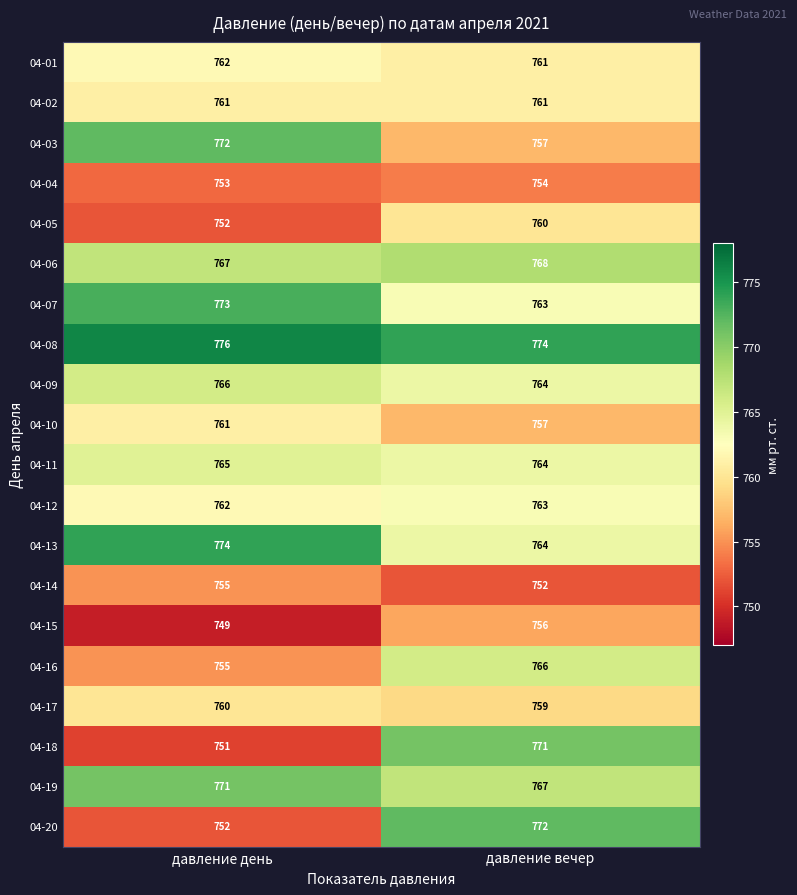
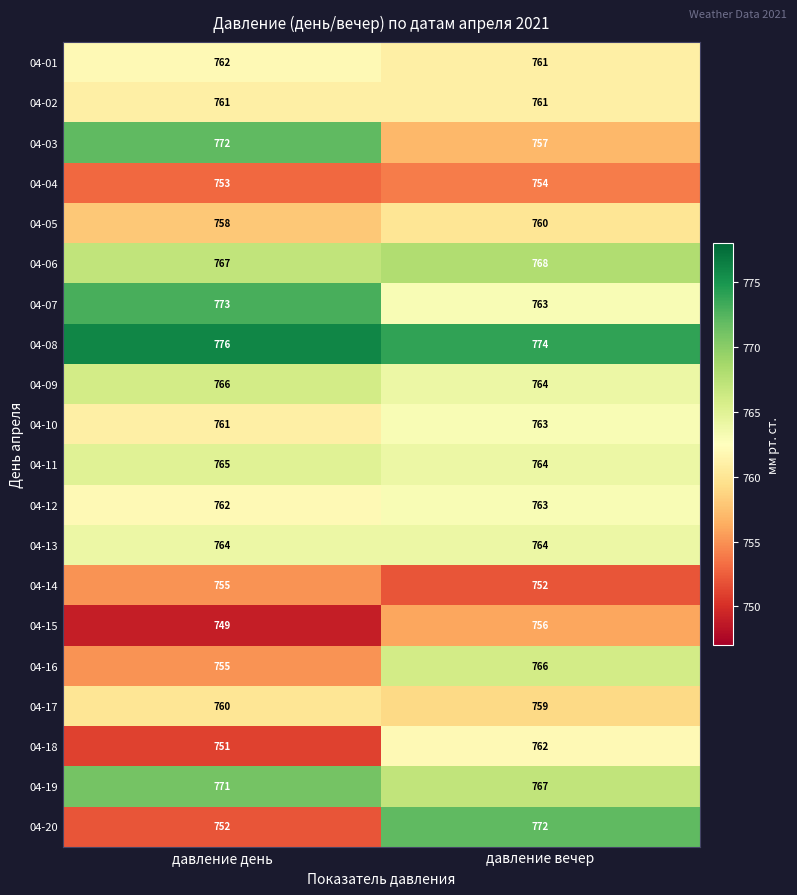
  {
    "04-01": {
      "давление день": 762,
      "давление вечер": 761
    },
    "04-02": {
      "давление день": 761,
      "давление вечер": 761
    },
    "04-03": {
      "давление день": 772,
      "давление вечер": 757
    },
    "04-04": {
      "давление день": 753,
      "давление вечер": 754
    },
    "04-05": {
-     "давление день": 752,
+     "давление день": 758,
      "давление вечер": 760
    },
    "04-06": {
      "давление день": 767,
      "давление вечер": 768
    },
    "04-07": {
      "давление день": 773,
      "давление вечер": 763
    },
    "04-08": {
      "давление день": 776,
      "давление вечер": 774
    },
    "04-09": {
      "давление день": 766,
      "давление вечер": 764
    },
    "04-10": {
      "давление день": 761,
-     "давление вечер": 757
+     "давление вечер": 763
    },
    "04-11": {
      "давление день": 765,
      "давление вечер": 764
    },
    "04-12": {
      "давление день": 762,
      "давление вечер": 763
    },
    "04-13": {
-     "давление день": 774,
+     "давление день": 764,
      "давление вечер": 764
    },
    "04-14": {
      "давление день": 755,
      "давление вечер": 752
    },
    "04-15": {
      "давление день": 749,
      "давление вечер": 756
    },
    "04-16": {
      "давление день": 755,
      "давление вечер": 766
    },
    "04-17": {
      "давление день": 760,
      "давление вечер": 759
    },
    "04-18": {
      "давление день": 751,
-     "давление вечер": 771
+     "давление вечер": 762
    },
    "04-19": {
      "давление день": 771,
      "давление вечер": 767
    },
    "04-20": {
      "давление день": 752,
      "давление вечер": 772
    }
  }
